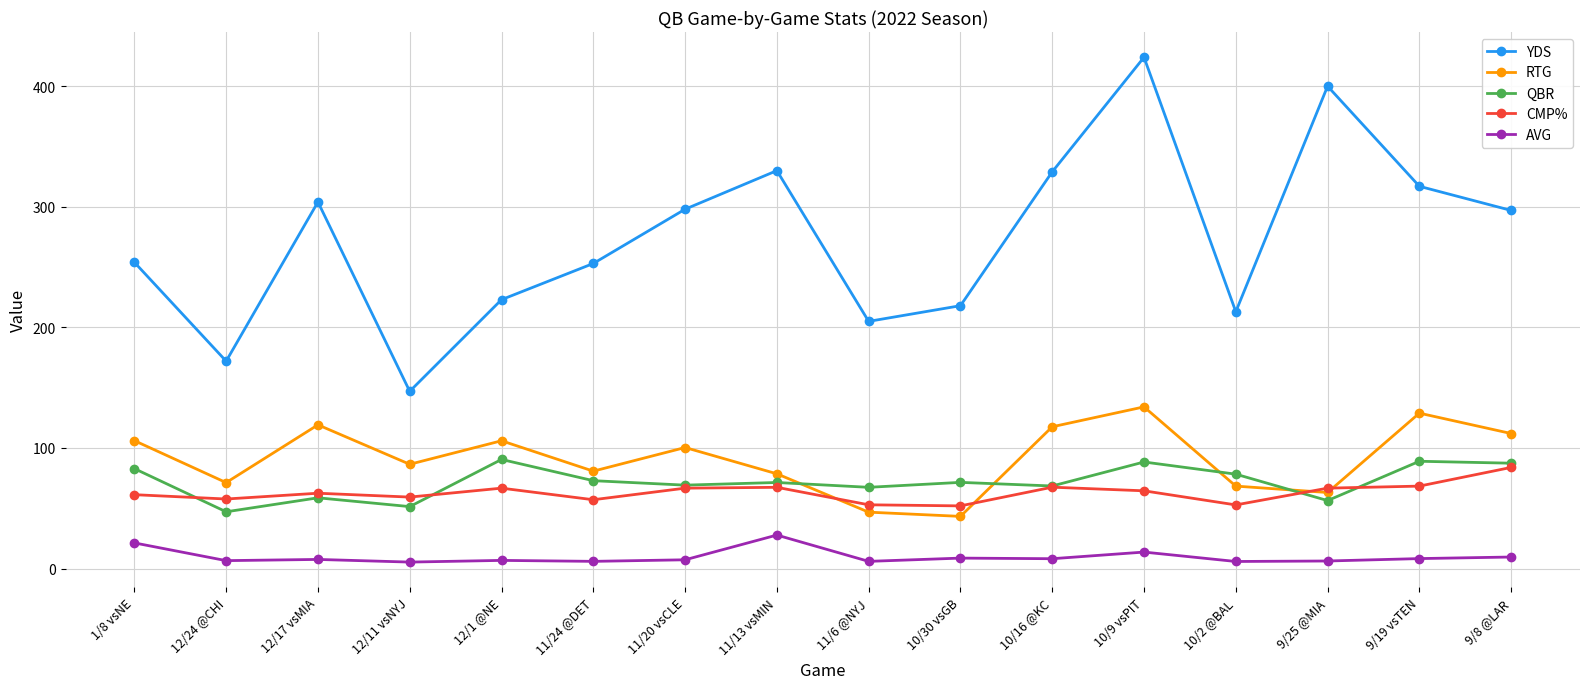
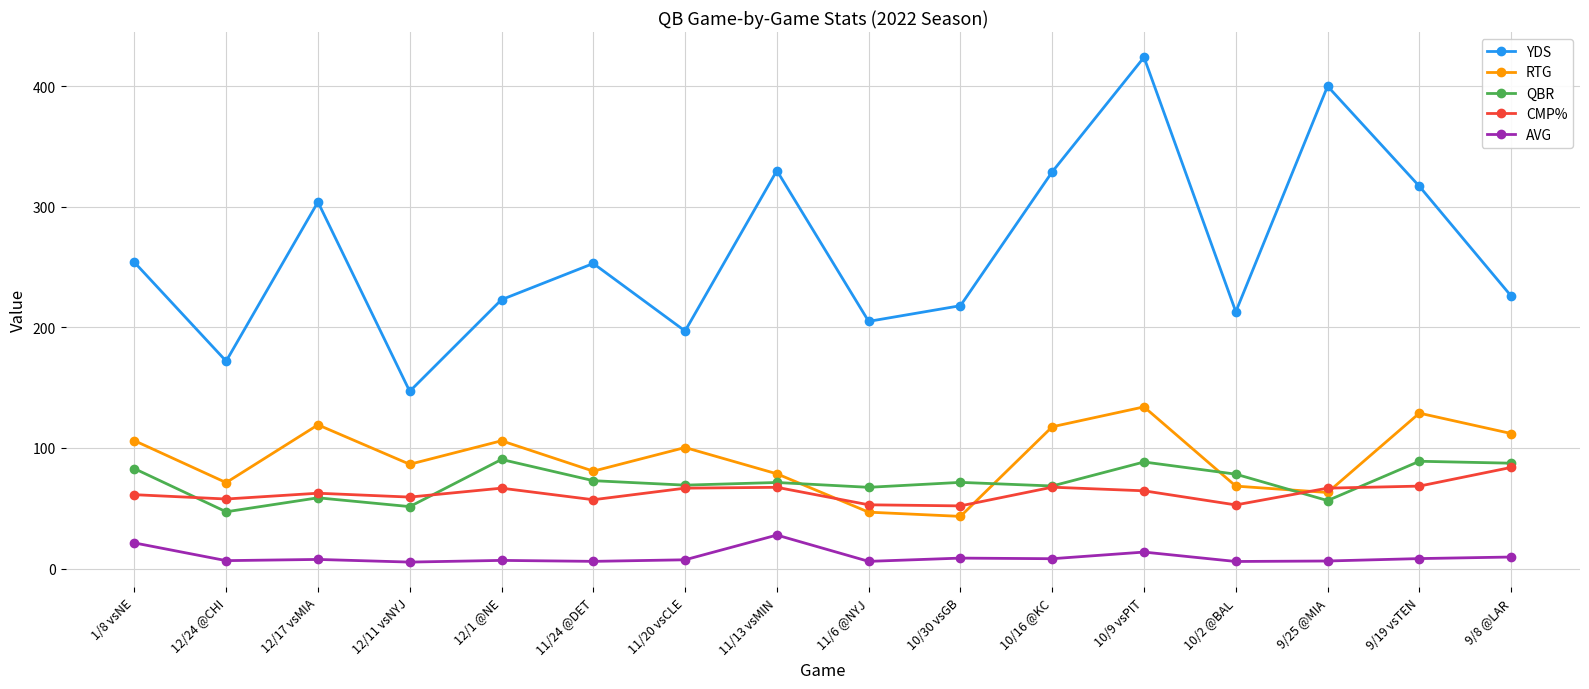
  {
    "YDS": {
      "1/8 vsNE": 254,
      "12/24 @CHI": 172,
      "12/17 vsMIA": 304,
      "12/11 vsNYJ": 147,
      "12/1 @NE": 223,
      "11/24 @DET": 253,
-     "11/20 vsCLE": 298,
+     "11/20 vsCLE": 197,
      "11/13 vsMIN": 330,
      "11/6 @NYJ": 205,
      "10/30 vsGB": 218,
      "10/16 @KC": 329,
      "10/9 vsPIT": 424,
      "10/2 @BAL": 213,
      "9/25 @MIA": 400,
      "9/19 vsTEN": 317,
-     "9/8 @LAR": 297
+     "9/8 @LAR": 226
    },
    "RTG": {
      "1/8 vsNE": 106,
      "12/24 @CHI": 71,
      "12/17 vsMIA": 119,
      "12/11 vsNYJ": 87,
      "12/1 @NE": 106,
      "11/24 @DET": 81,
      "11/20 vsCLE": 100,
      "11/13 vsMIN": 79,
      "11/6 @NYJ": 47,
      "10/30 vsGB": 43,
      "10/16 @KC": 118,
      "10/9 vsPIT": 134,
      "10/2 @BAL": 68,
      "9/25 @MIA": 63,
      "9/19 vsTEN": 129,
      "9/8 @LAR": 112
    },
    "QBR": {
      "1/8 vsNE": 83,
      "12/24 @CHI": 47,
      "12/17 vsMIA": 59,
      "12/11 vsNYJ": 51,
      "12/1 @NE": 91,
      "11/24 @DET": 73,
      "11/20 vsCLE": 69,
      "11/13 vsMIN": 71,
      "11/6 @NYJ": 67,
      "10/30 vsGB": 72,
      "10/9 vsPIT": 88,
      "10/2 @BAL": 78,
      "9/25 @MIA": 56,
      "9/19 vsTEN": 89,
      "9/8 @LAR": 87
    },
    "CMP%": {
      "1/8 vsNE": 61,
      "12/24 @CHI": 58,
      "12/17 vsMIA": 63,
      "12/11 vsNYJ": 59,
      "12/1 @NE": 67,
      "11/24 @DET": 57,
      "11/20 vsCLE": 67,
      "11/13 vsMIN": 67,
      "11/6 @NYJ": 53,
      "10/30 vsGB": 52,
      "10/9 vsPIT": 65,
      "10/2 @BAL": 53,
      "9/25 @MIA": 67,
      "9/19 vsTEN": 68,
      "9/8 @LAR": 84
    },
    "AVG": {
      "1/8 vsNE": 21,
      "12/24 @CHI": 7,
      "12/17 vsMIA": 8,
      "12/11 vsNYJ": 5,
      "12/1 @NE": 7,
      "11/24 @DET": 6,
      "11/20 vsCLE": 7,
      "11/13 vsMIN": 28,
      "11/6 @NYJ": 6,
      "10/30 vsGB": 9,
      "10/16 @KC": 8,
      "10/9 vsPIT": 14,
      "10/2 @BAL": 6,
      "9/25 @MIA": 6,
      "9/19 vsTEN": 8,
      "9/8 @LAR": 10
    }
  }
